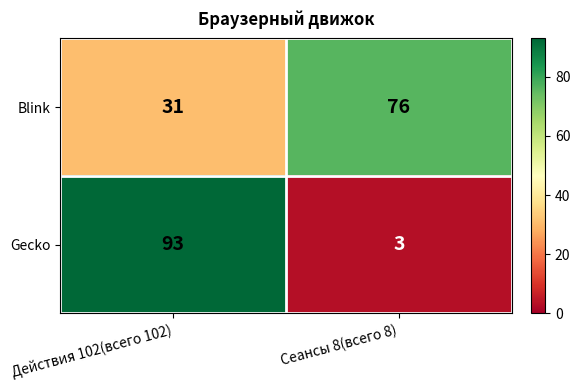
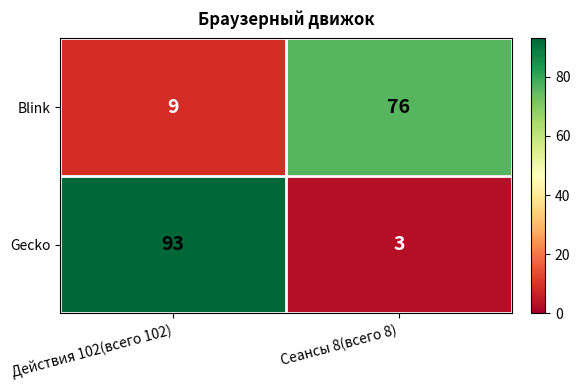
  {
    "Blink": {
-     "Действия 102(всего 102)": 31,
+     "Действия 102(всего 102)": 9,
      "Сеансы 8(всего 8)": 76
    },
    "Gecko": {
      "Действия 102(всего 102)": 93,
      "Сеансы 8(всего 8)": 3
    }
  }
